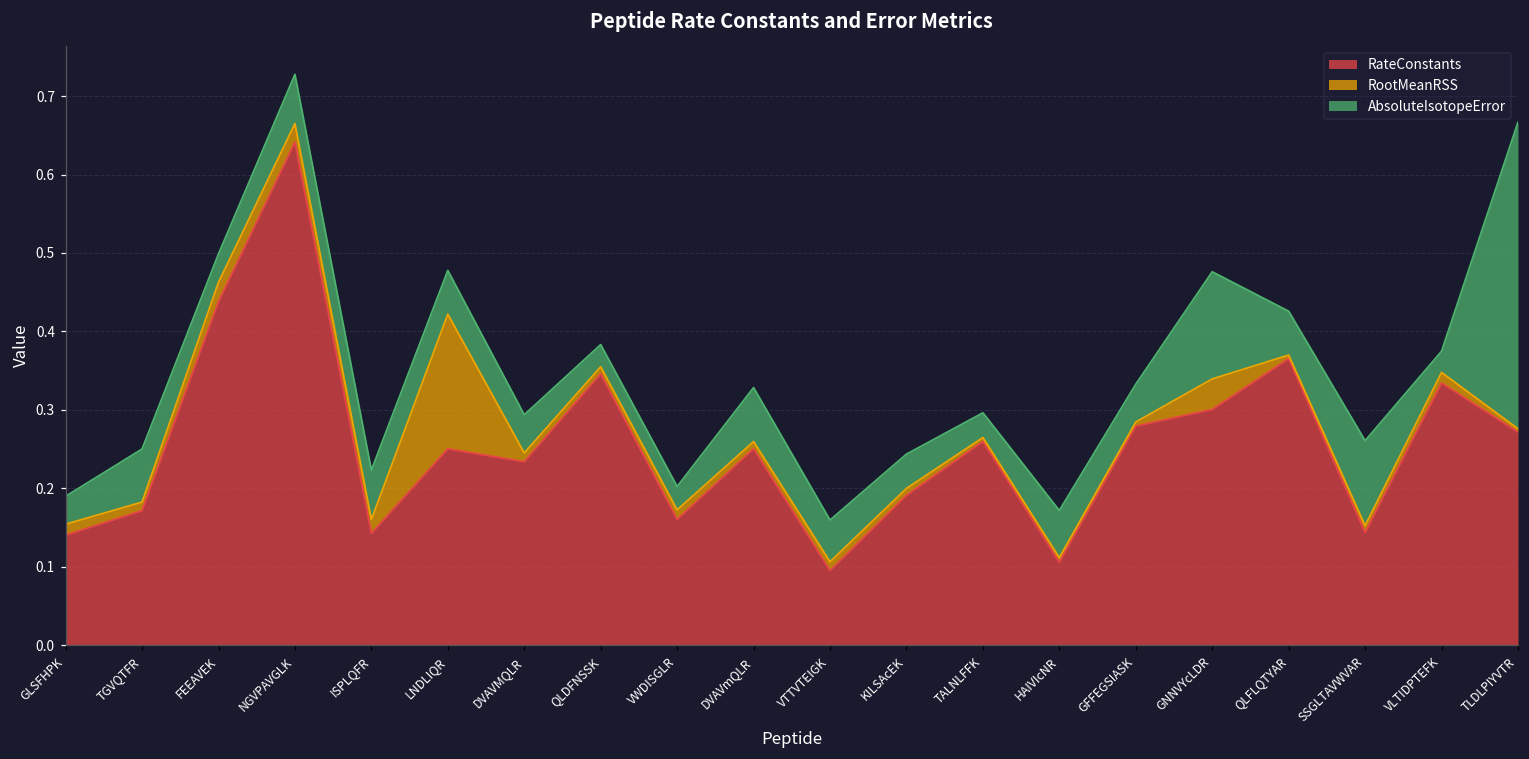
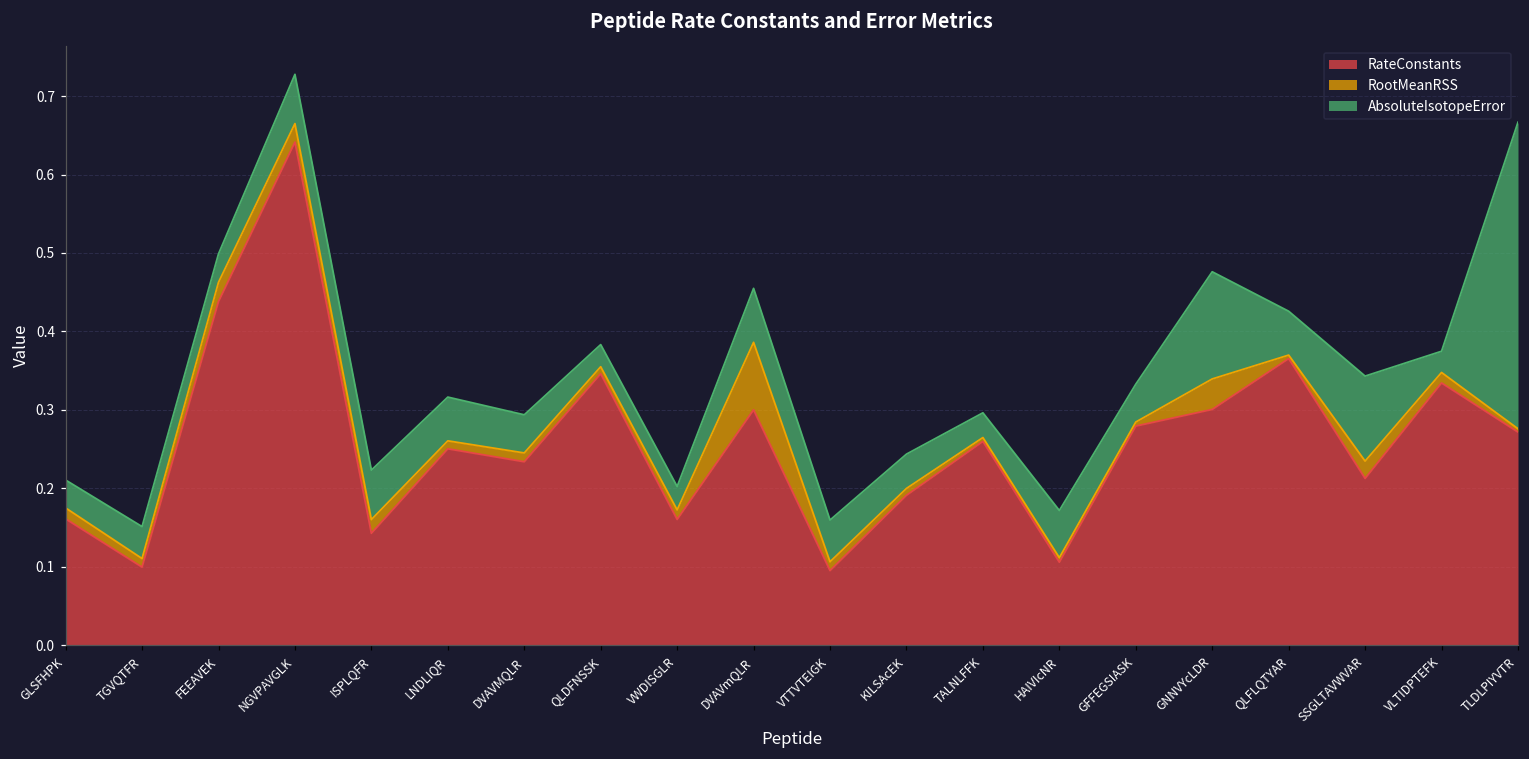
  {
    "RateConstants": {
-     "GLSFHPK": 0.14,
-     "TGVQTFR": 0.17,
+     "GLSFHPK": 0.16,
+     "TGVQTFR": 0.10,
      "FEEAVEK": 0.44,
      "NGVPAVGLK": 0.64,
      "ISPLQFR": 0.14,
      "LNDLIQR": 0.25,
      "DVAVMQLR": 0.23,
      "QLDFNSSK": 0.35,
      "VWDISGLR": 0.16,
-     "DVAVmQLR": 0.25,
+     "DVAVmQLR": 0.30,
      "VTTVTEIGK": 0.09,
      "KILSAcEK": 0.19,
      "TALNLFFK": 0.26,
      "HAIVIcNR": 0.11,
      "GFFEGSIASK": 0.28,
      "GNNVYcLDR": 0.30,
      "QLFLQTYAR": 0.37,
-     "SSGLTAVWVAR": 0.14,
+     "SSGLTAVWVAR": 0.21,
      "VLTIDPTEFK": 0.33,
      "TLDLPIYVTR": 0.27
    },
    "RootMeanRSS": {
      "GLSFHPK": 0.01,
      "TGVQTFR": 0.01,
      "FEEAVEK": 0.02,
      "NGVPAVGLK": 0.02,
      "ISPLQFR": 0.02,
-     "LNDLIQR": 0.17,
+     "LNDLIQR": 0.01,
      "DVAVMQLR": 0.01,
      "QLDFNSSK": 0.01,
      "VWDISGLR": 0.01,
-     "DVAVmQLR": 0.01,
+     "DVAVmQLR": 0.09,
      "VTTVTEIGK": 0.01,
      "KILSAcEK": 0.01,
      "TALNLFFK": 0.00,
      "HAIVIcNR": 0.01,
      "GFFEGSIASK": 0.01,
      "GNNVYcLDR": 0.04,
      "QLFLQTYAR": 0.00,
-     "SSGLTAVWVAR": 0.01,
+     "SSGLTAVWVAR": 0.02,
      "VLTIDPTEFK": 0.01,
      "TLDLPIYVTR": 0.00
    },
    "AbsoluteIsotopeError": {
      "GLSFHPK": 0.04,
-     "TGVQTFR": 0.07,
+     "TGVQTFR": 0.04,
      "FEEAVEK": 0.04,
      "NGVPAVGLK": 0.06,
      "ISPLQFR": 0.06,
      "LNDLIQR": 0.06,
      "DVAVMQLR": 0.05,
      "QLDFNSSK": 0.03,
      "VWDISGLR": 0.03,
      "DVAVmQLR": 0.07,
      "VTTVTEIGK": 0.05,
      "KILSAcEK": 0.04,
      "TALNLFFK": 0.03,
      "HAIVIcNR": 0.06,
      "GFFEGSIASK": 0.05,
      "GNNVYcLDR": 0.14,
      "QLFLQTYAR": 0.06,
      "SSGLTAVWVAR": 0.11,
      "VLTIDPTEFK": 0.03,
      "TLDLPIYVTR": 0.39
    }
  }
